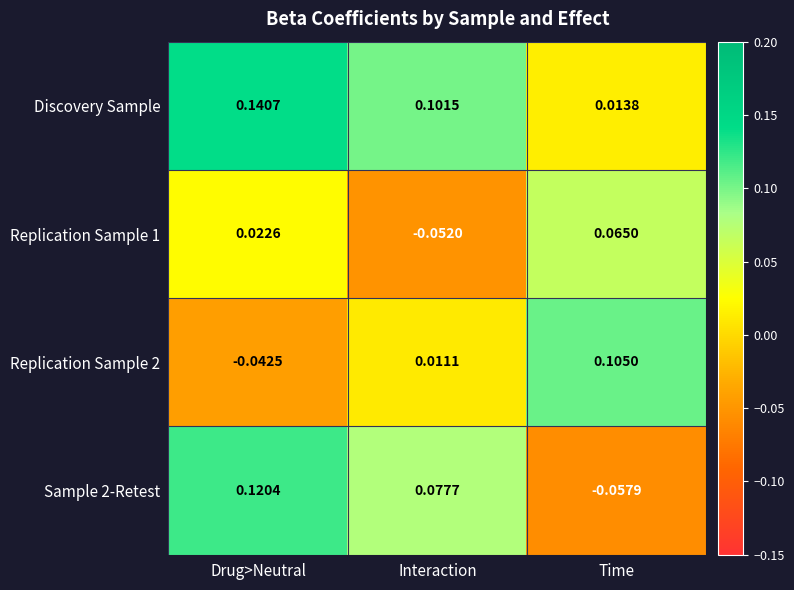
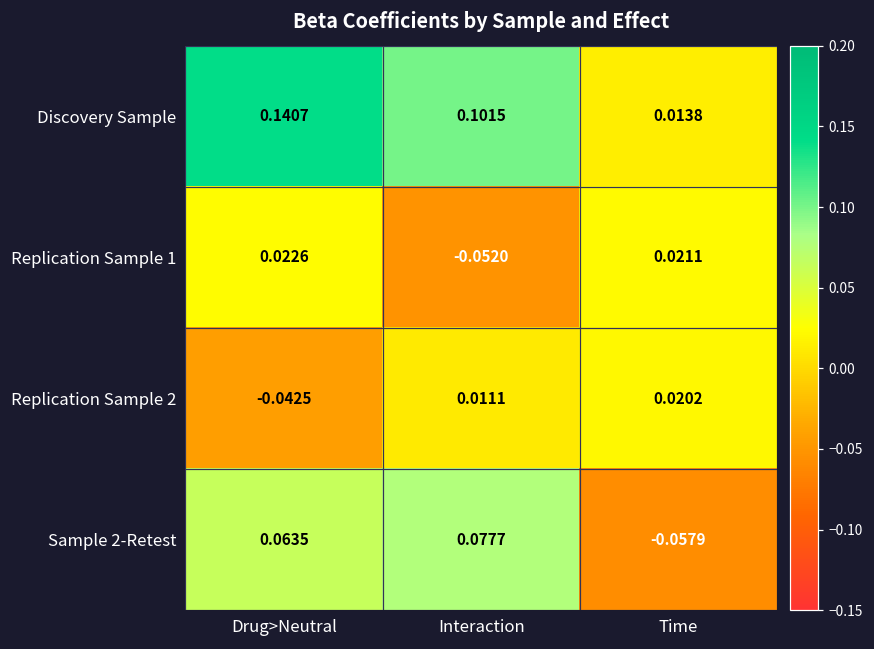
  {
    "Discovery Sample": {
      "Drug>Neutral": 0.1407,
      "Interaction": 0.1015,
      "Time": 0.0138
    },
    "Replication Sample 1": {
      "Drug>Neutral": 0.0226,
      "Interaction": -0.0520,
-     "Time": 0.0650
+     "Time": 0.0211
    },
    "Replication Sample 2": {
      "Drug>Neutral": -0.0425,
      "Interaction": 0.0111,
-     "Time": 0.1050
+     "Time": 0.0202
    },
    "Sample 2-Retest": {
-     "Drug>Neutral": 0.1204,
+     "Drug>Neutral": 0.0635,
      "Interaction": 0.0777,
      "Time": -0.0579
    }
  }
